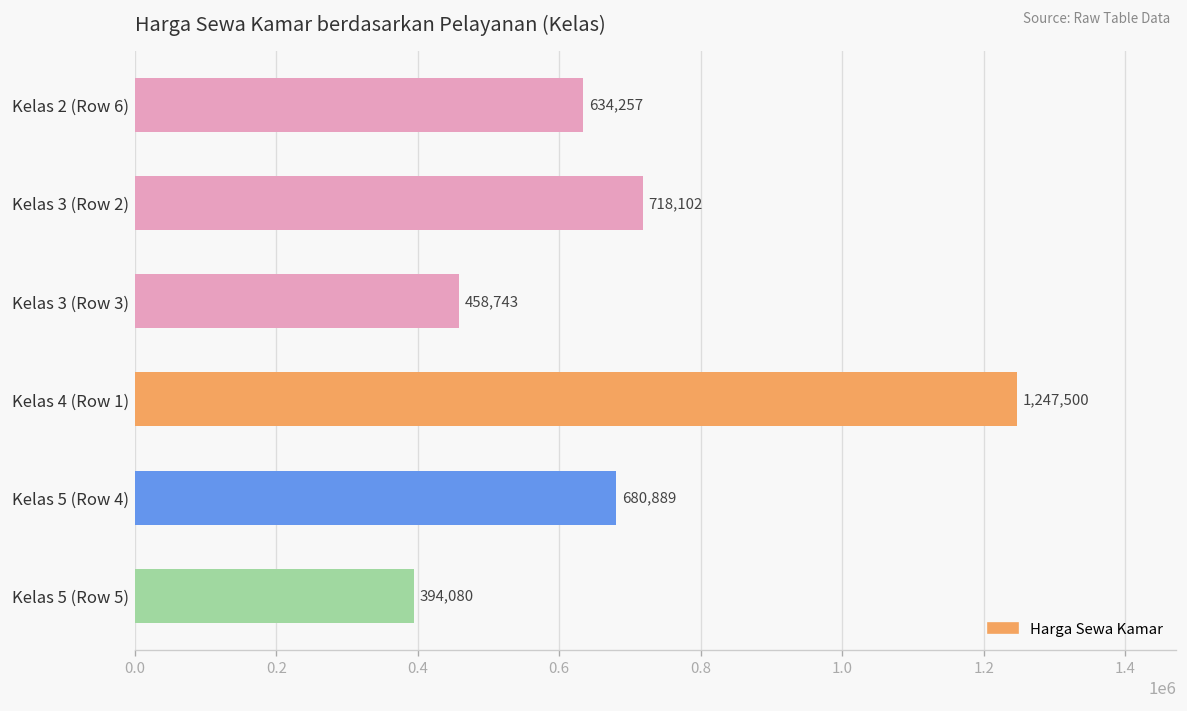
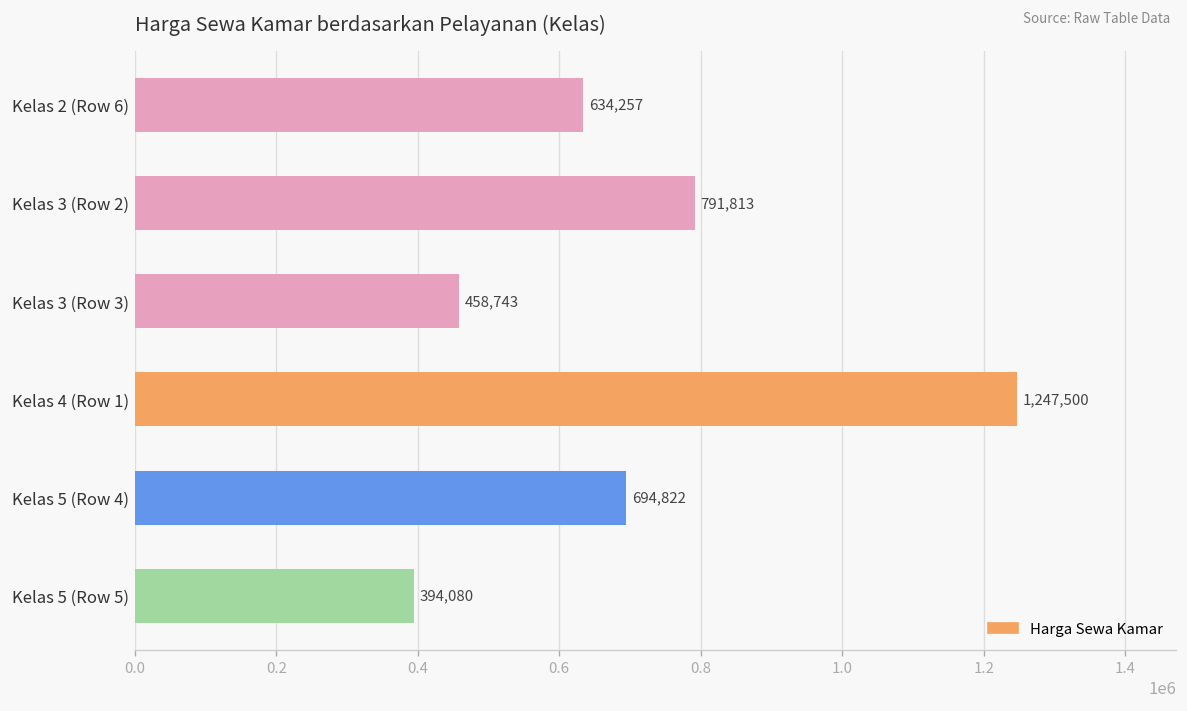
  {
    "Kelas 2 (Row 6)": "634,257",
-   "Kelas 3 (Row 2)": "718,102",
+   "Kelas 3 (Row 2)": "791,813",
    "Kelas 3 (Row 3)": "458,743",
    "Kelas 4 (Row 1)": "1,247,500",
-   "Kelas 5 (Row 4)": "680,889",
+   "Kelas 5 (Row 4)": "694,822",
    "Kelas 5 (Row 5)": "394,080"
  }
